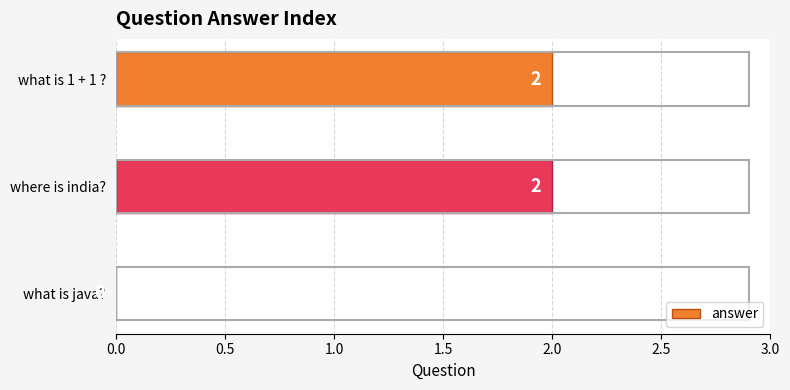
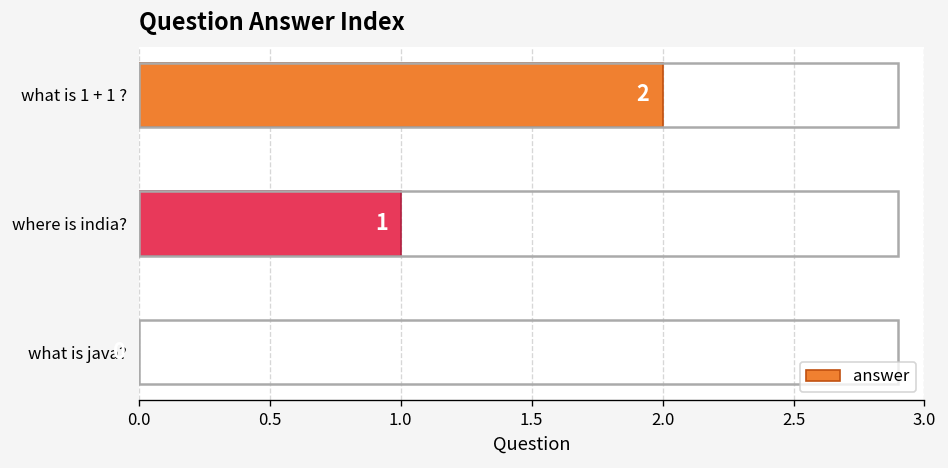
  {
    "what is 1 + 1 ?": 2,
-   "where is india?": 2
+   "where is india?": 1
  }
